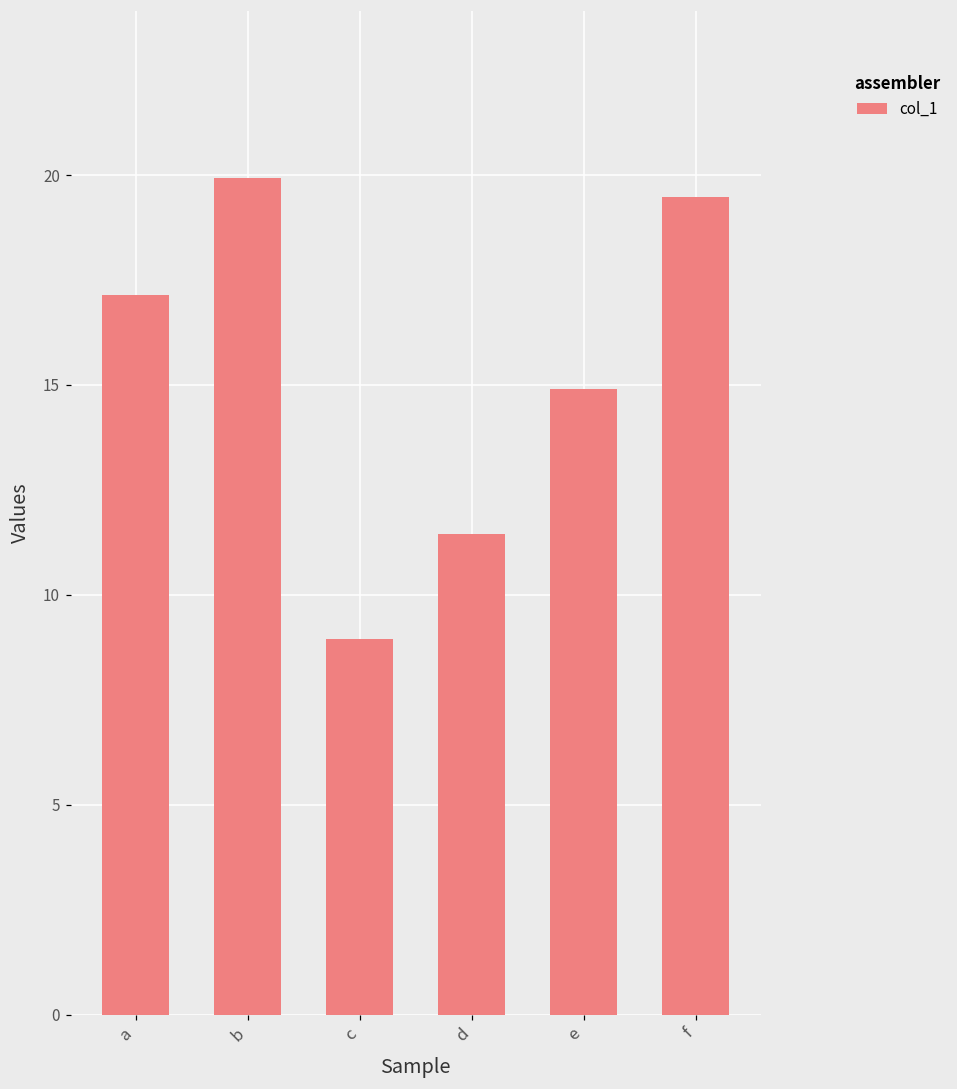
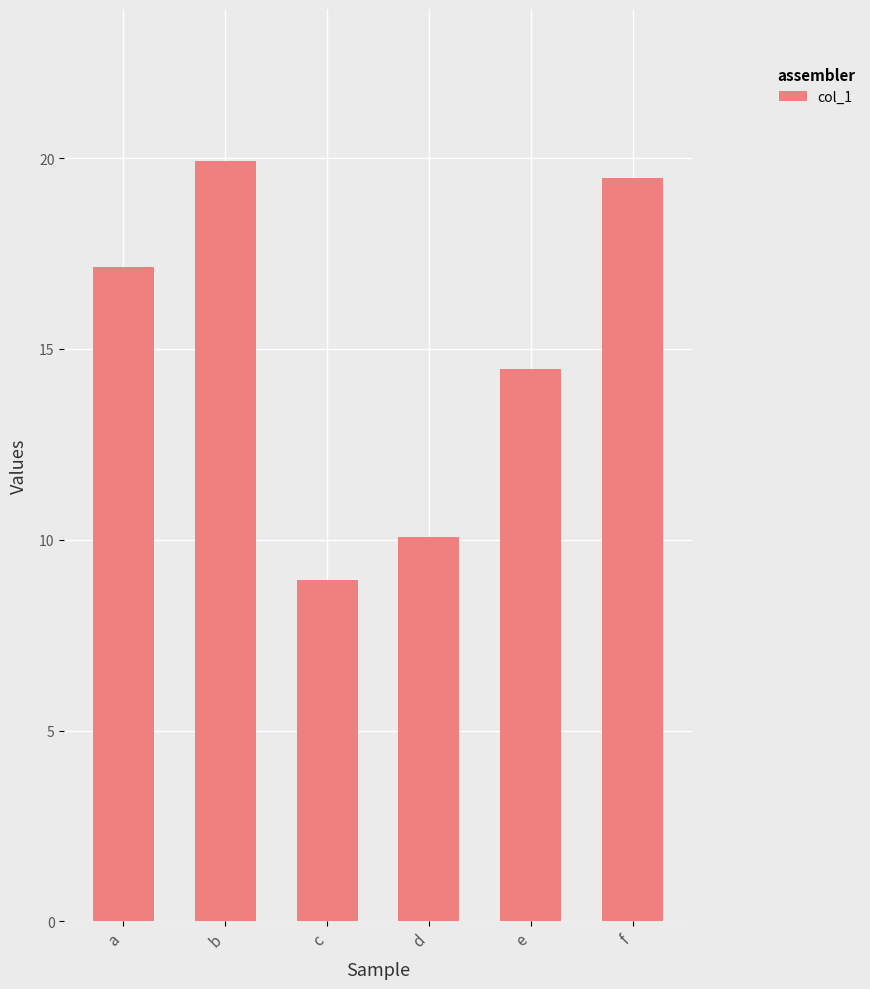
  {
    "a": 17.1,
    "b": 19.9,
    "c": 9.0,
-   "d": 11.5,
-   "e": 14.9,
+   "d": 10.1,
+   "e": 14.5,
    "f": 19.5
  }
